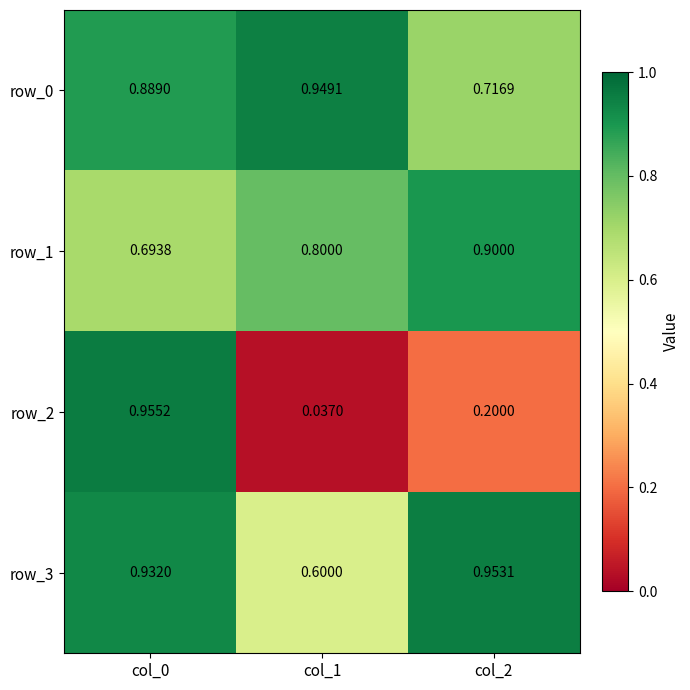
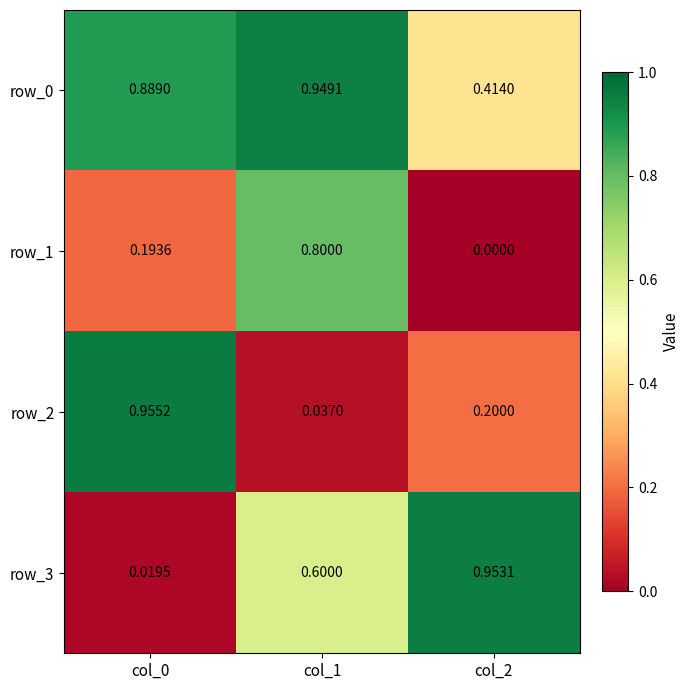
  {
    "row_0": {
      "col_0": 0.8890,
      "col_1": 0.9491,
-     "col_2": 0.7169
+     "col_2": 0.4140
    },
    "row_1": {
-     "col_0": 0.6938,
+     "col_0": 0.1936,
      "col_1": 0.8000,
-     "col_2": 0.9000
+     "col_2": 0.0000
    },
    "row_2": {
      "col_0": 0.9552,
      "col_1": 0.0370,
      "col_2": 0.2000
    },
    "row_3": {
-     "col_0": 0.9320,
+     "col_0": 0.0195,
      "col_1": 0.6000,
      "col_2": 0.9531
    }
  }
